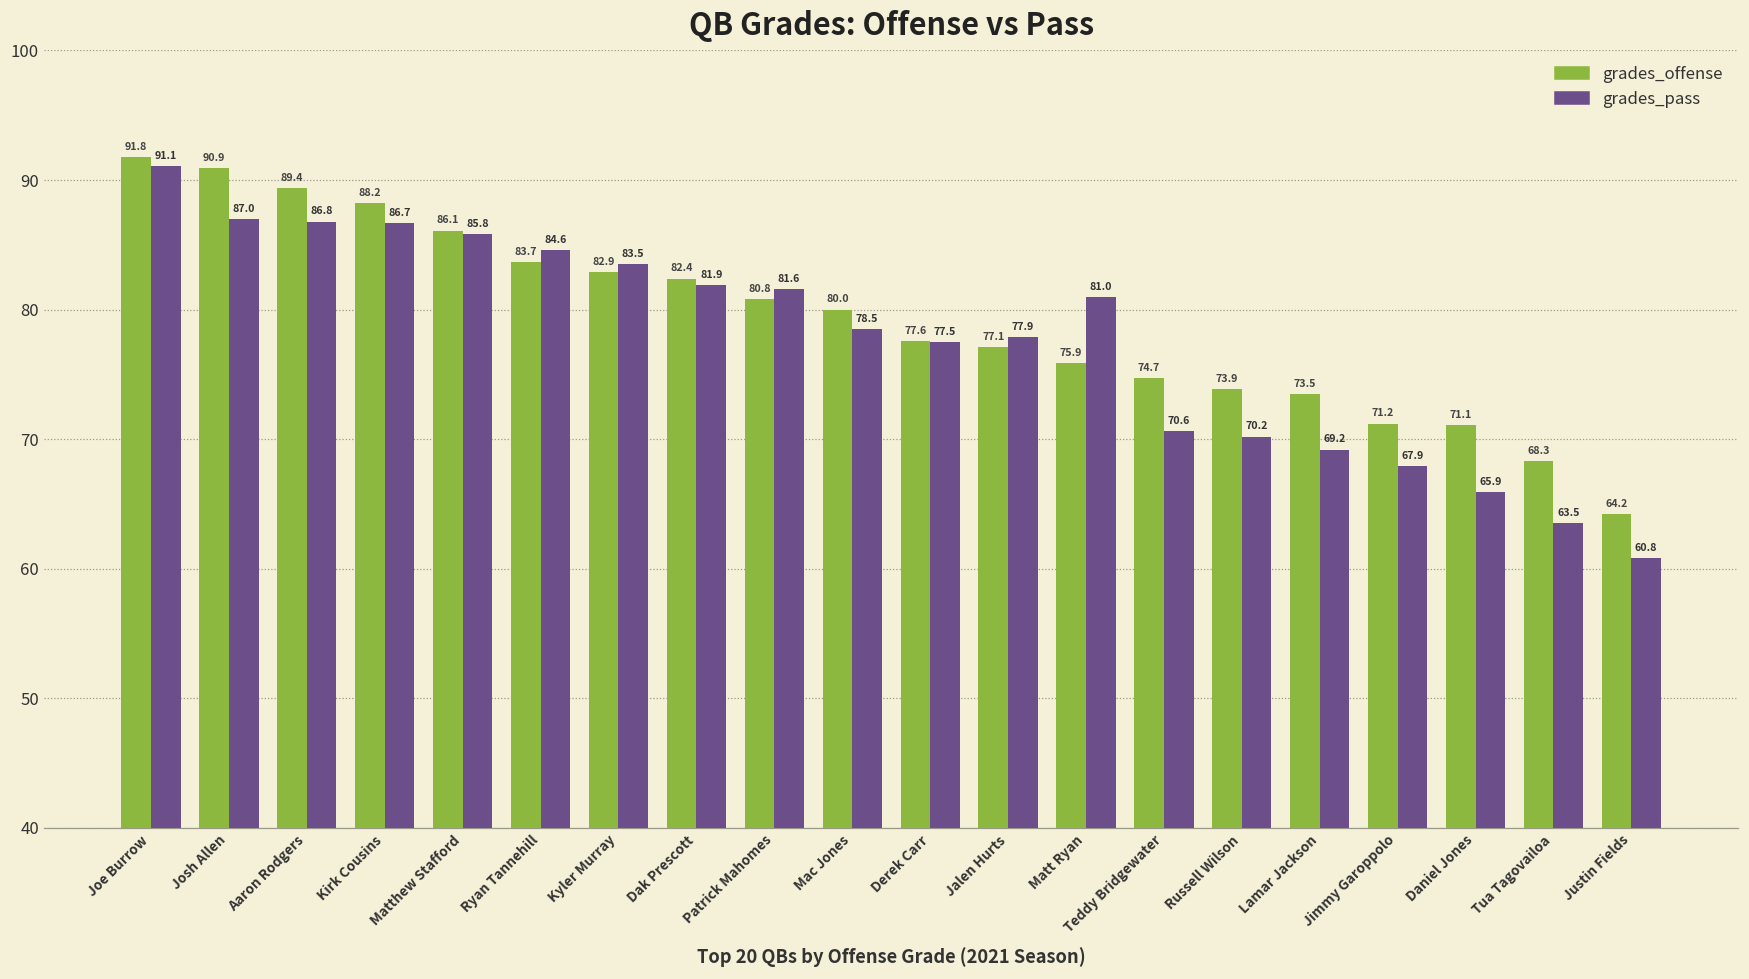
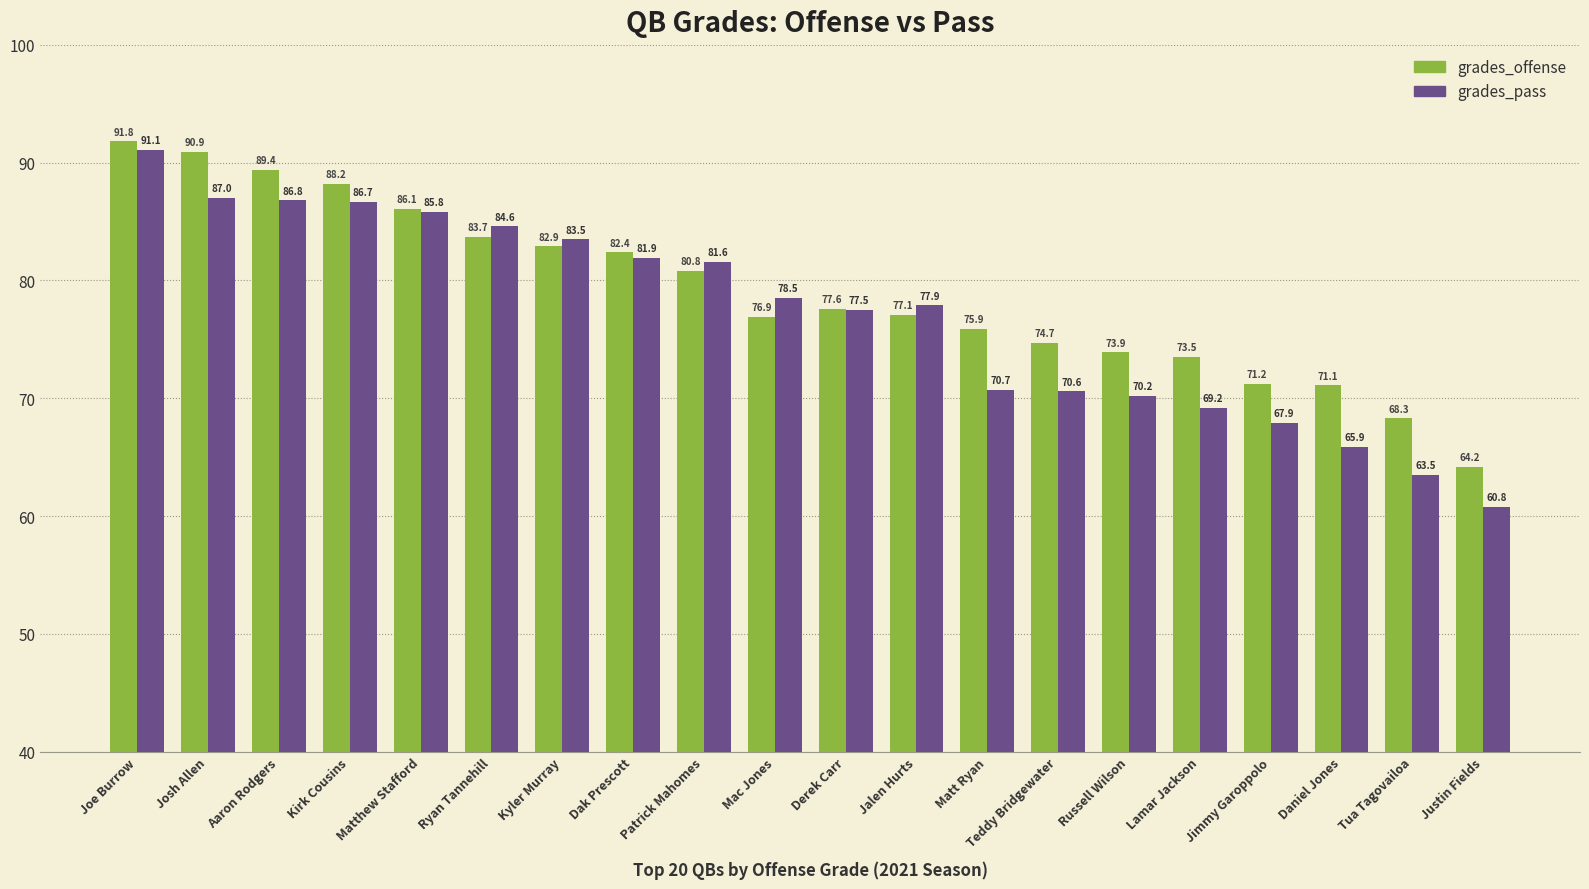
  {
    "grades_offense": {
      "Joe Burrow": 91.8,
      "Josh Allen": 90.9,
      "Aaron Rodgers": 89.4,
      "Kirk Cousins": 88.2,
      "Matthew Stafford": 86.1,
      "Ryan Tannehill": 83.7,
      "Kyler Murray": 82.9,
      "Dak Prescott": 82.4,
      "Patrick Mahomes": 80.8,
-     "Mac Jones": 80.0,
+     "Mac Jones": 76.9,
      "Derek Carr": 77.6,
      "Jalen Hurts": 77.1,
      "Matt Ryan": 75.9,
      "Teddy Bridgewater": 74.7,
      "Russell Wilson": 73.9,
      "Lamar Jackson": 73.5,
      "Jimmy Garoppolo": 71.2,
      "Daniel Jones": 71.1,
      "Tua Tagovailoa": 68.3,
      "Justin Fields": 64.2
    },
    "grades_pass": {
      "Joe Burrow": 91.1,
      "Josh Allen": 87.0,
      "Aaron Rodgers": 86.8,
      "Kirk Cousins": 86.7,
      "Matthew Stafford": 85.8,
      "Ryan Tannehill": 84.6,
      "Kyler Murray": 83.5,
      "Dak Prescott": 81.9,
      "Patrick Mahomes": 81.6,
      "Mac Jones": 78.5,
      "Derek Carr": 77.5,
      "Jalen Hurts": 77.9,
-     "Matt Ryan": 81.0,
+     "Matt Ryan": 70.7,
      "Teddy Bridgewater": 70.6,
      "Russell Wilson": 70.2,
      "Lamar Jackson": 69.2,
      "Jimmy Garoppolo": 67.9,
      "Daniel Jones": 65.9,
      "Tua Tagovailoa": 63.5,
      "Justin Fields": 60.8
    }
  }
